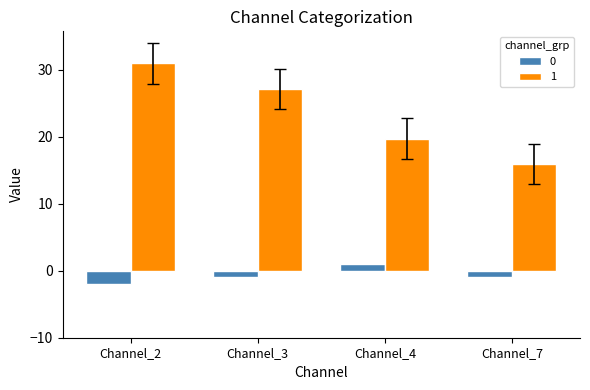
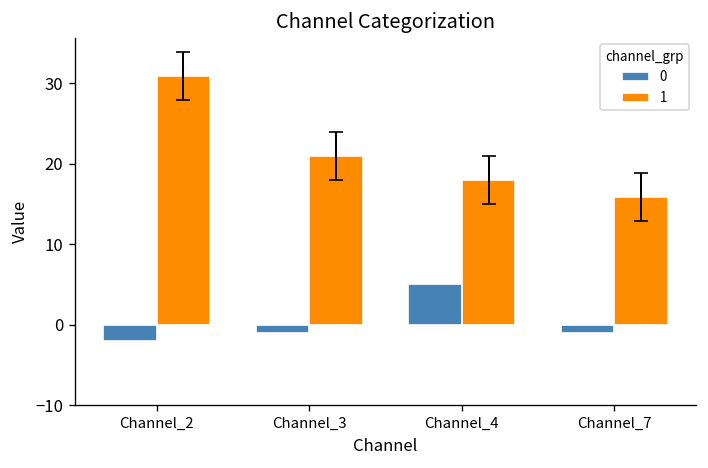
  {
    "0": {
      "Channel_2": -2,
      "Channel_3": -1,
-     "Channel_4": 1,
+     "Channel_4": 5,
      "Channel_7": -1
    },
    "1": {
      "Channel_2": 31,
-     "Channel_3": 27,
-     "Channel_4": 20,
+     "Channel_3": 21,
+     "Channel_4": 18,
      "Channel_7": 16
    }
  }
